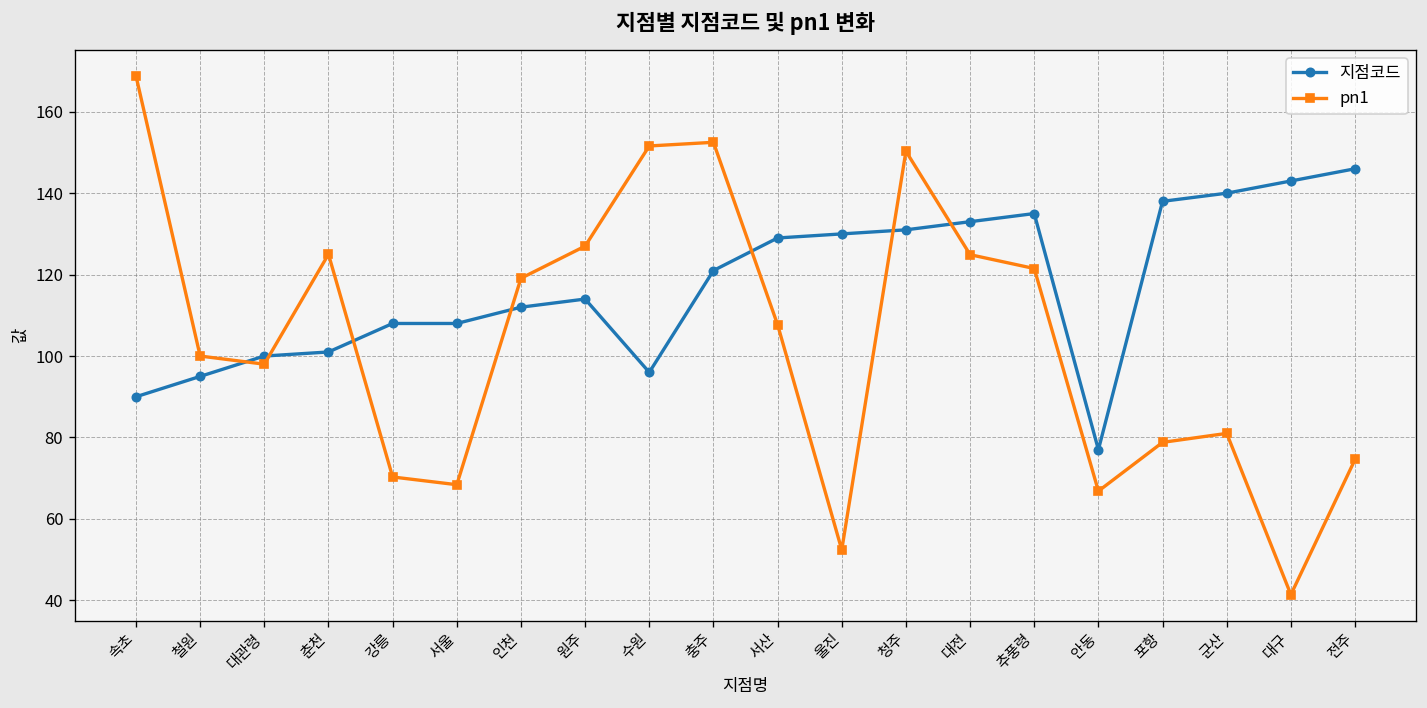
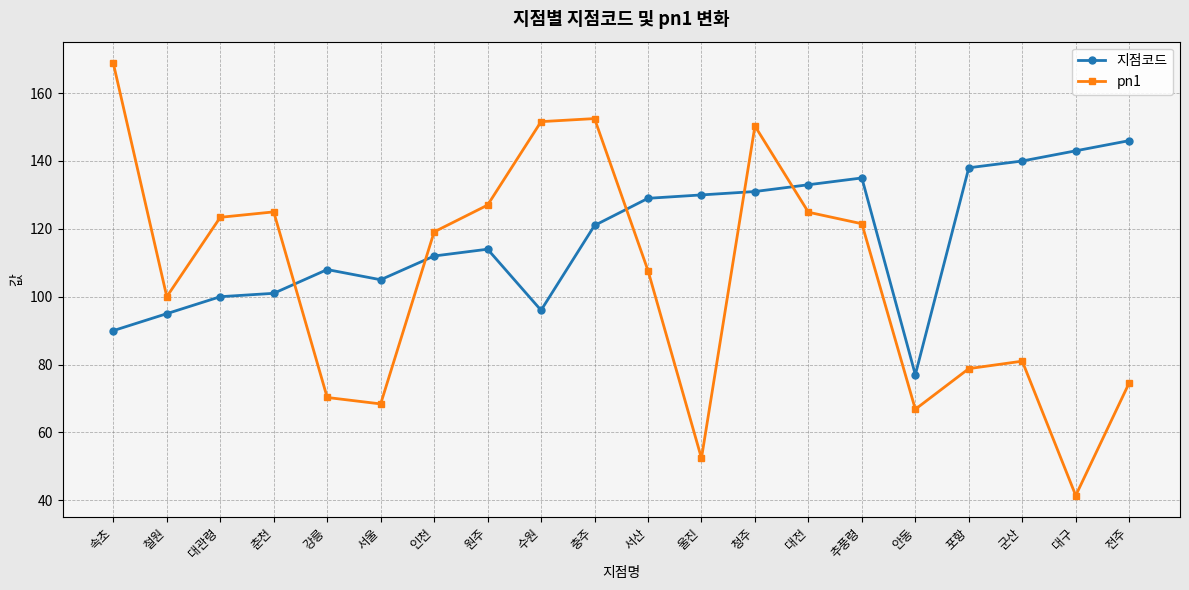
  {
    "지점코드": {
      "속초": 90,
      "철원": 95,
      "대관령": 100,
      "춘천": 101,
      "강릉": 108,
-     "서울": 108,
+     "서울": 105,
      "인천": 112,
      "원주": 114,
      "수원": 96,
      "충주": 121,
      "서산": 129,
      "울진": 130,
      "청주": 131,
      "대전": 133,
      "추풍령": 135,
      "안동": 77,
      "포항": 138,
      "군산": 140,
      "대구": 143,
      "전주": 146
    },
    "pn1": {
      "속초": 169,
      "철원": 100,
-     "대관령": 98,
+     "대관령": 123,
      "춘천": 125,
      "강릉": 70,
      "서울": 68,
      "인천": 119,
      "원주": 127,
      "수원": 152,
      "충주": 153,
      "서산": 108,
      "울진": 52,
      "청주": 150,
      "대전": 125,
      "추풍령": 122,
      "안동": 67,
      "포항": 79,
      "군산": 81,
      "대구": 41,
      "전주": 75
    }
  }
